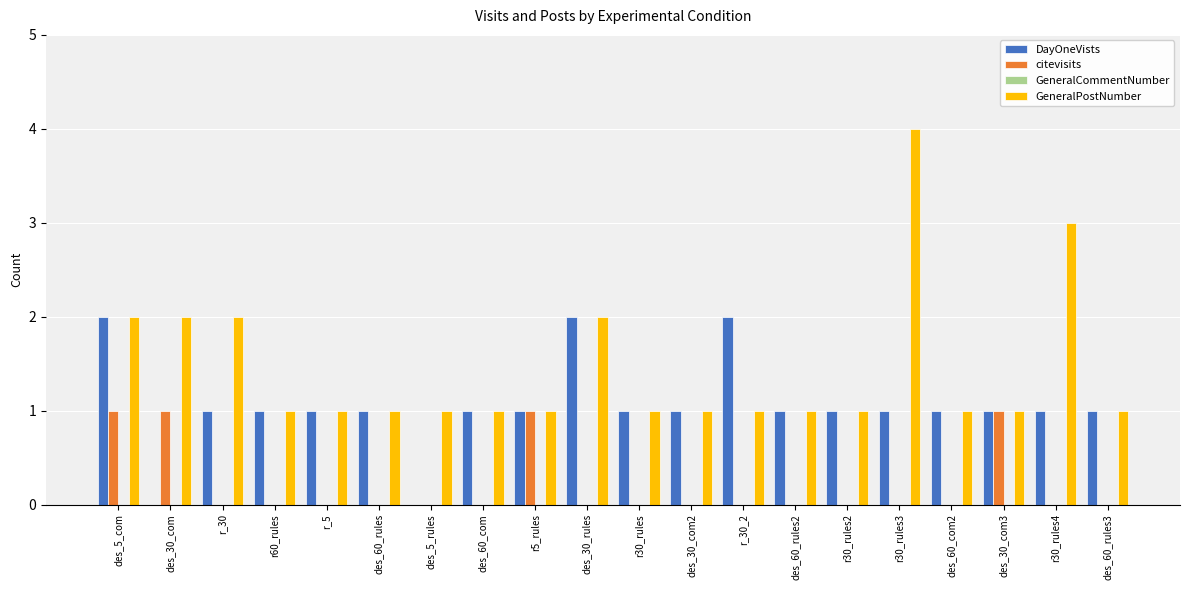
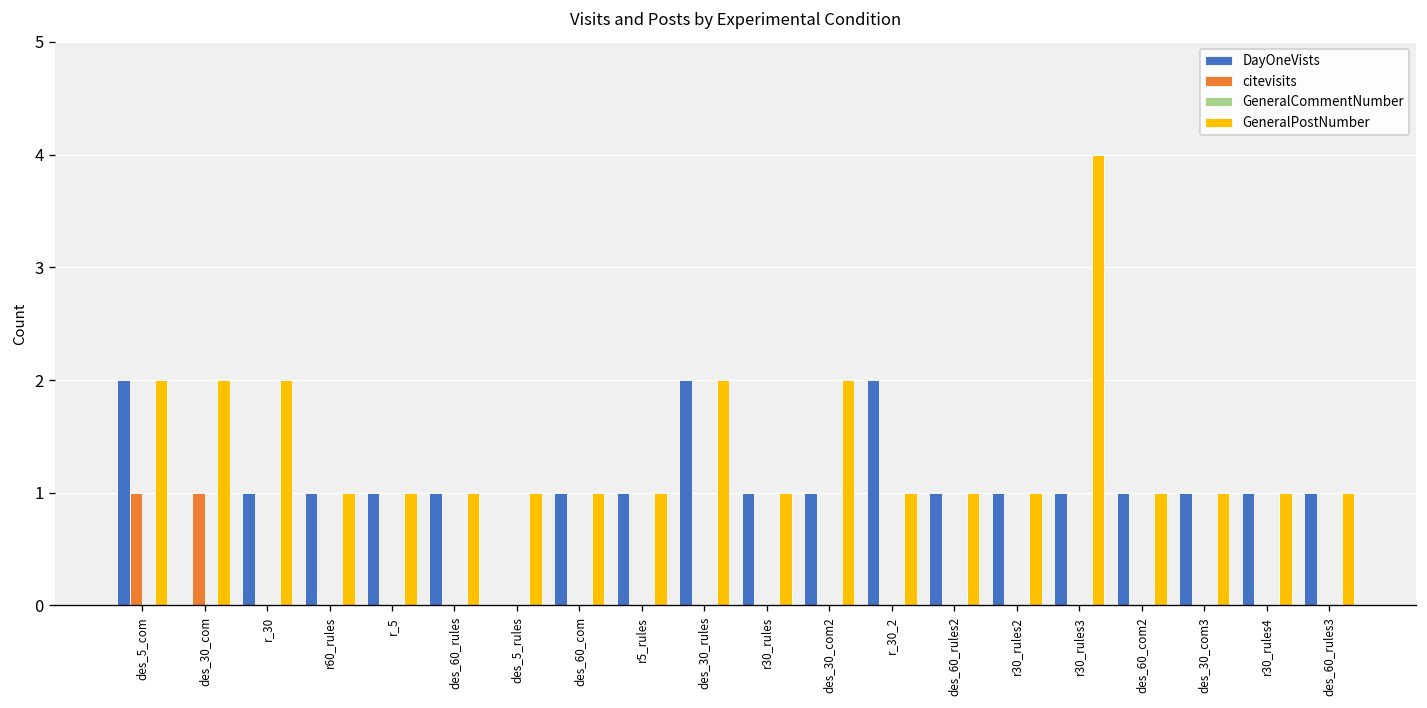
  {
    "DayOneVists": {
      "des_5_com": 2,
      "des_30_com": 0,
      "r_30": 1,
      "r60_rules": 1,
      "r_5": 1,
      "des_60_rules": 1,
      "des_5_rules": 0,
      "des_60_com": 1,
      "r5_rules": 1,
      "des_30_rules": 2,
      "r30_rules": 1,
      "des_30_com2": 1,
      "r_30_2": 2,
      "des_60_rules2": 1,
      "r30_rules2": 1,
      "r30_rules3": 1,
      "des_60_com2": 1,
      "des_30_com3": 1,
      "r30_rules4": 1,
      "des_60_rules3": 1
    },
    "citevisits": {
      "des_5_com": 1,
      "des_30_com": 1,
      "r_30": 0,
      "r60_rules": 0,
      "r_5": 0,
      "des_60_rules": 0,
      "des_5_rules": 0,
      "des_60_com": 0,
-     "r5_rules": 1,
+     "r5_rules": 0,
      "des_30_rules": 0,
      "r30_rules": 0,
      "des_30_com2": 0,
      "r_30_2": 0,
      "des_60_rules2": 0,
      "r30_rules2": 0,
      "r30_rules3": 0,
      "des_60_com2": 0,
-     "des_30_com3": 1,
+     "des_30_com3": 0,
      "r30_rules4": 0,
      "des_60_rules3": 0
    },
    "GeneralCommentNumber": {
      "des_5_com": 0,
      "des_30_com": 0,
      "r_30": 0,
      "r60_rules": 0,
      "r_5": 0,
      "des_60_rules": 0,
      "des_5_rules": 0,
      "des_60_com": 0,
      "r5_rules": 0,
      "des_30_rules": 0,
      "r30_rules": 0,
      "des_30_com2": 0,
      "r_30_2": 0,
      "des_60_rules2": 0,
      "r30_rules2": 0,
      "r30_rules3": 0,
      "des_60_com2": 0,
      "des_30_com3": 0,
      "r30_rules4": 0,
      "des_60_rules3": 0
    },
    "GeneralPostNumber": {
      "des_5_com": 2,
      "des_30_com": 2,
      "r_30": 2,
      "r60_rules": 1,
      "r_5": 1,
      "des_60_rules": 1,
      "des_5_rules": 1,
      "des_60_com": 1,
      "r5_rules": 1,
      "des_30_rules": 2,
      "r30_rules": 1,
-     "des_30_com2": 1,
+     "des_30_com2": 2,
      "r_30_2": 1,
      "des_60_rules2": 1,
      "r30_rules2": 1,
      "r30_rules3": 4,
      "des_60_com2": 1,
      "des_30_com3": 1,
-     "r30_rules4": 3,
+     "r30_rules4": 1,
      "des_60_rules3": 1
    }
  }
